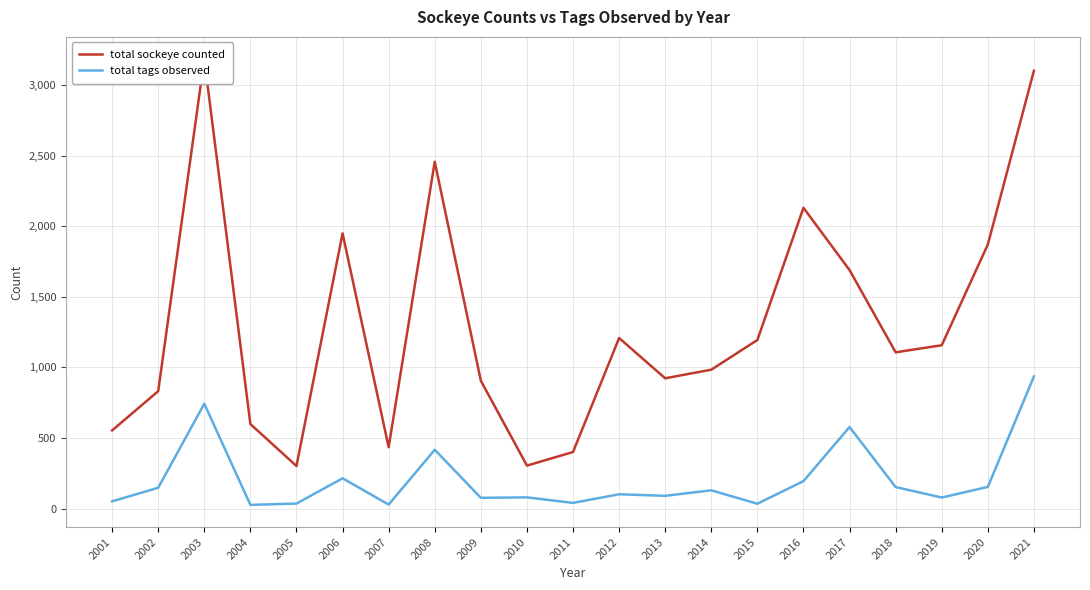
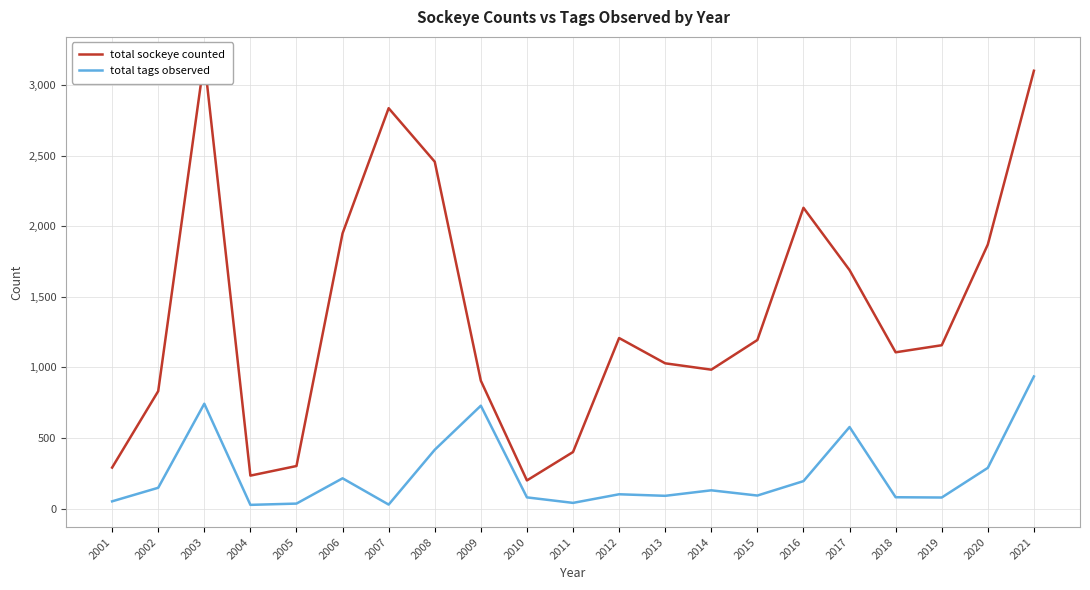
  {
    "total sockeye counted": {
-     "2001": "550",
+     "2001": "290",
      "2002": "830",
-     "2004": "600",
+     "2004": "230",
      "2005": "300",
      "2006": "1,950",
-     "2007": "440",
+     "2007": "2,840",
      "2008": "2,460",
      "2009": "910",
-     "2010": "310",
+     "2010": "200",
      "2011": "400",
      "2012": "1,210",
-     "2013": "920",
+     "2013": "1,030",
      "2014": "980",
      "2015": "1,190",
      "2016": "2,130",
      "2017": "1,690",
      "2018": "1,110",
      "2019": "1,160",
      "2020": "1,870",
      "2021": "3,100"
    },
    "total tags observed": {
      "2001": "50",
      "2002": "150",
      "2003": "740",
      "2004": "30",
      "2005": "40",
      "2006": "220",
      "2007": "30",
      "2008": "420",
-     "2009": "80",
+     "2009": "730",
      "2010": "80",
      "2011": "40",
      "2012": "100",
      "2013": "90",
      "2014": "130",
-     "2015": "40",
+     "2015": "90",
      "2016": "200",
      "2017": "580",
-     "2018": "150",
+     "2018": "80",
      "2019": "80",
-     "2020": "150",
+     "2020": "290",
      "2021": "940"
    }
  }
